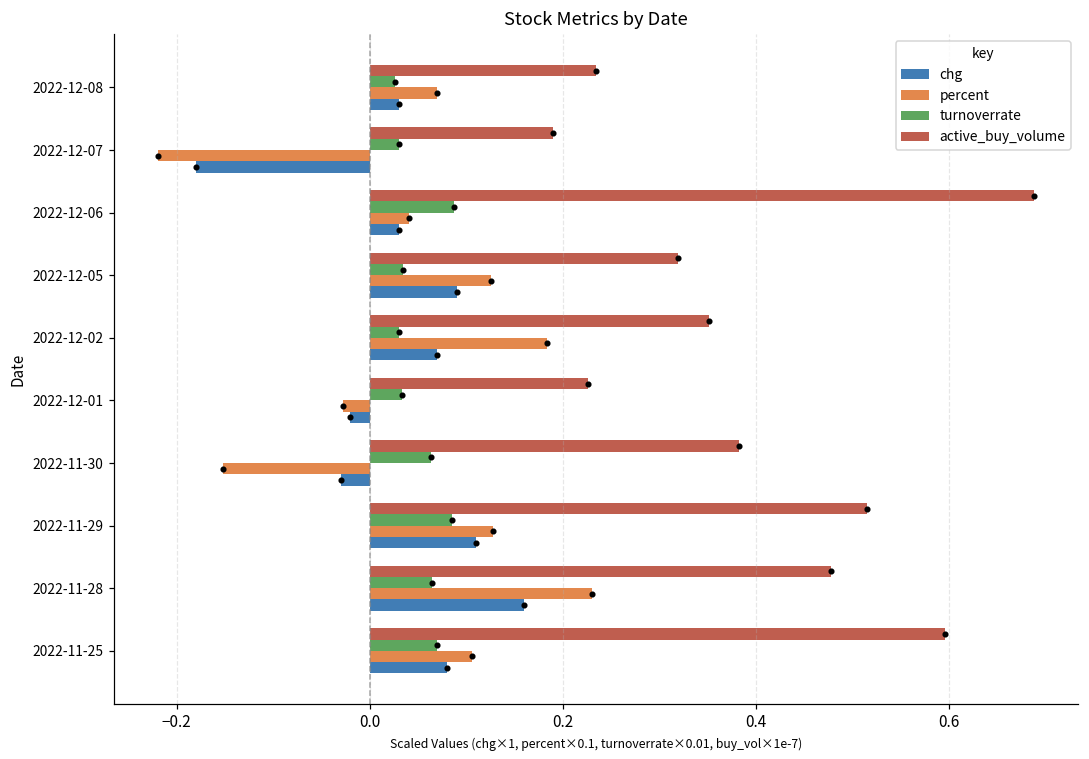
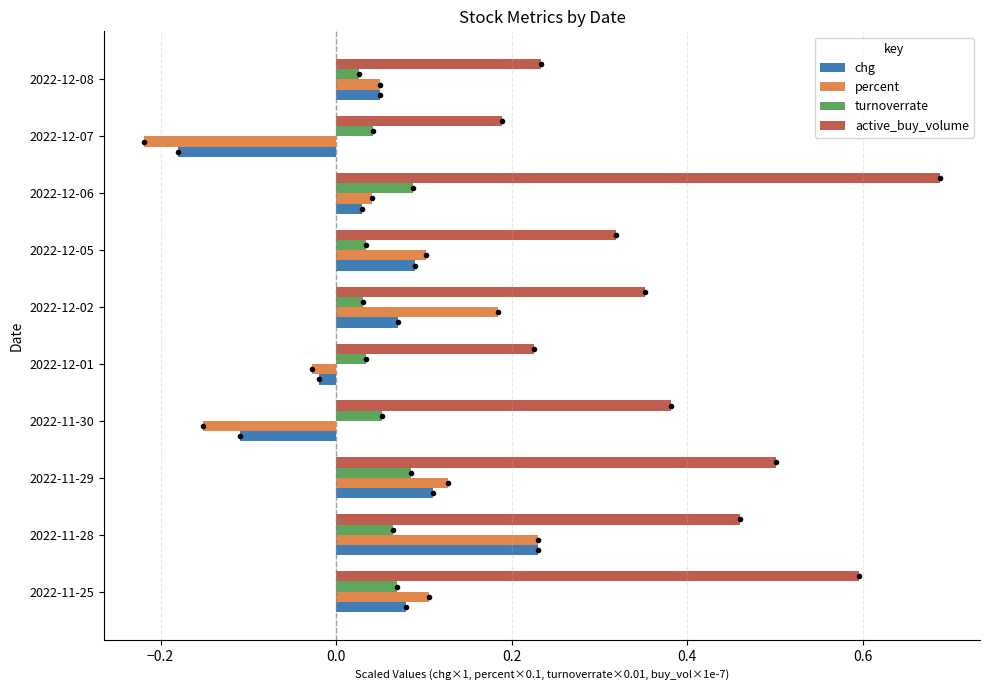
  {
    "chg": {
-     "2022-12-08": 0.03,
+     "2022-12-08": 0.05,
      "2022-12-07": -0.18,
      "2022-12-06": 0.03,
      "2022-12-05": 0.09,
      "2022-12-02": 0.07,
      "2022-12-01": -0.02,
-     "2022-11-30": -0.03,
+     "2022-11-30": -0.11,
      "2022-11-29": 0.11,
-     "2022-11-28": 0.16,
+     "2022-11-28": 0.23,
      "2022-11-25": 0.08
    },
    "percent": {
-     "2022-12-08": 0.07,
+     "2022-12-08": 0.05,
      "2022-12-07": -0.22,
      "2022-12-06": 0.04,
-     "2022-12-05": 0.13,
+     "2022-12-05": 0.10,
      "2022-12-02": 0.18,
      "2022-12-01": -0.03,
      "2022-11-30": -0.15,
      "2022-11-29": 0.13,
      "2022-11-28": 0.23,
      "2022-11-25": 0.11
    },
    "turnoverrate": {
      "2022-12-08": 0.03,
-     "2022-12-07": 0.03,
+     "2022-12-07": 0.04,
      "2022-12-06": 0.09,
      "2022-12-05": 0.03,
      "2022-12-02": 0.03,
      "2022-12-01": 0.03,
-     "2022-11-30": 0.06,
+     "2022-11-30": 0.05,
      "2022-11-29": 0.08,
      "2022-11-28": 0.06,
      "2022-11-25": 0.07
    },
    "active_buy_volume": {
      "2022-12-08": 0.23,
      "2022-12-07": 0.19,
      "2022-12-06": 0.69,
      "2022-12-05": 0.32,
      "2022-12-02": 0.35,
      "2022-12-01": 0.23,
      "2022-11-30": 0.38,
-     "2022-11-29": 0.51,
-     "2022-11-28": 0.48,
+     "2022-11-29": 0.50,
+     "2022-11-28": 0.46,
      "2022-11-25": 0.60
    }
  }
